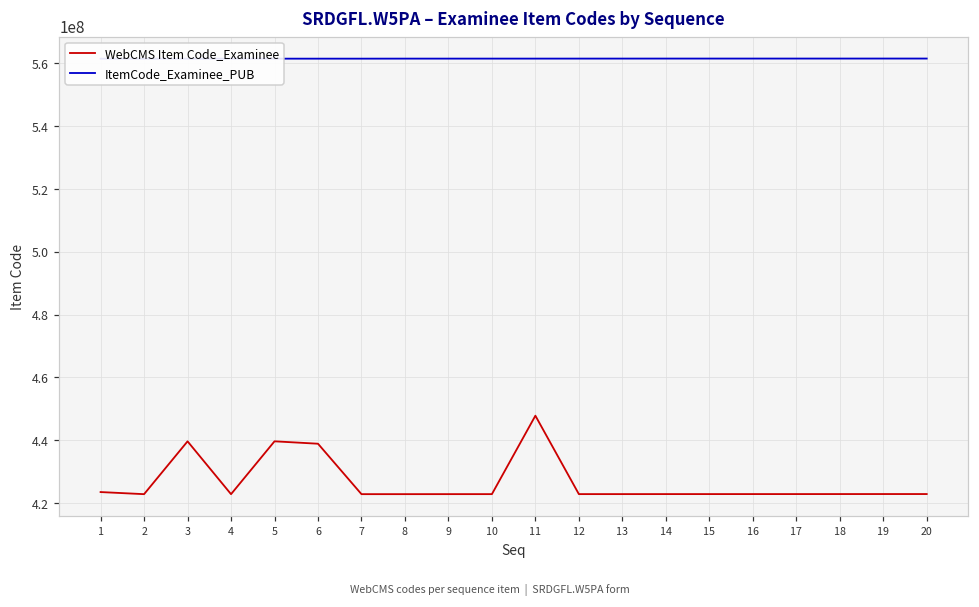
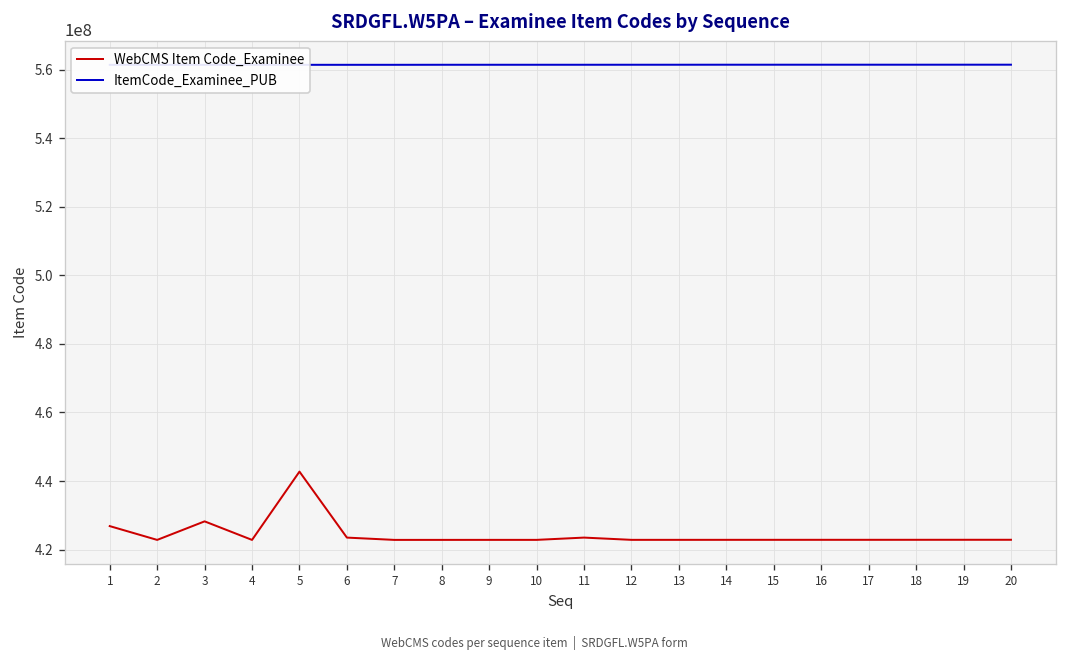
  {
    "WebCMS Item Code_Examinee": {
-     "1": 423000000,
+     "1": 427000000,
      "2": 423000000,
-     "3": 440000000,
+     "3": 428000000,
      "4": 423000000,
-     "5": 440000000,
-     "6": 439000000,
+     "5": 443000000,
+     "6": 423000000,
      "7": 423000000,
      "8": 423000000,
      "9": 423000000,
      "10": 423000000,
-     "11": 448000000,
+     "11": 423000000,
      "12": 423000000,
      "13": 423000000,
      "14": 423000000,
      "15": 423000000,
      "16": 423000000,
      "17": 423000000,
      "18": 423000000,
      "19": 423000000,
      "20": 423000000
    },
    "ItemCode_Examinee_PUB": {
      "6": 561000000,
      "7": 561000000,
      "8": 561000000,
      "9": 561000000,
      "10": 561000000,
      "11": 561000000,
      "12": 561000000,
      "13": 561000000,
      "14": 561000000,
      "15": 561000000,
      "16": 561000000,
      "17": 561000000,
      "18": 561000000,
      "19": 561000000,
      "20": 561000000
    }
  }
